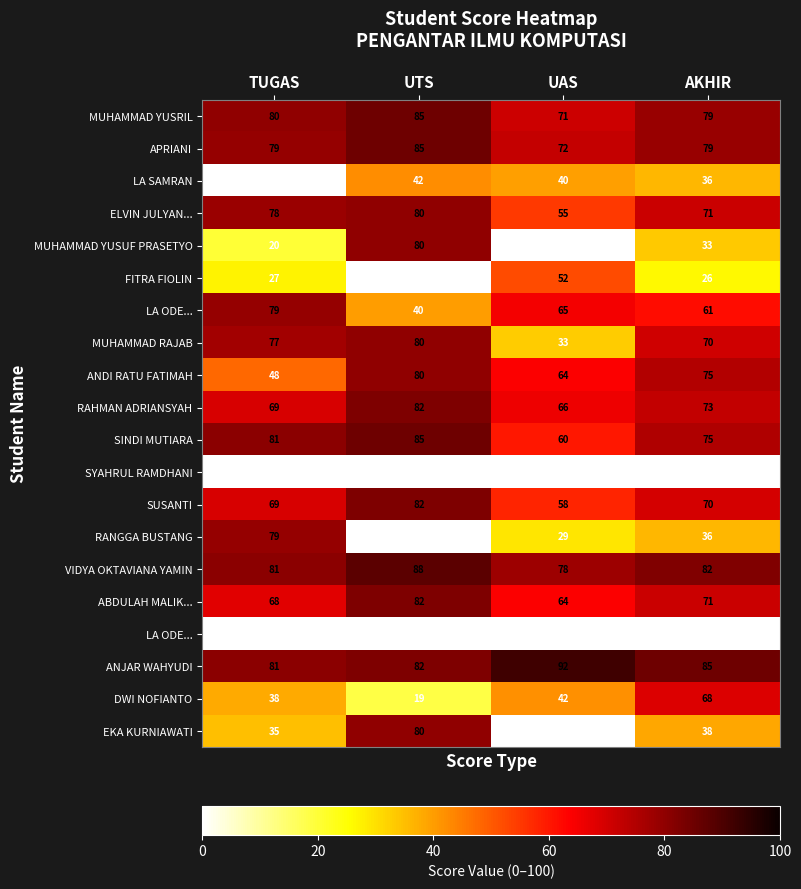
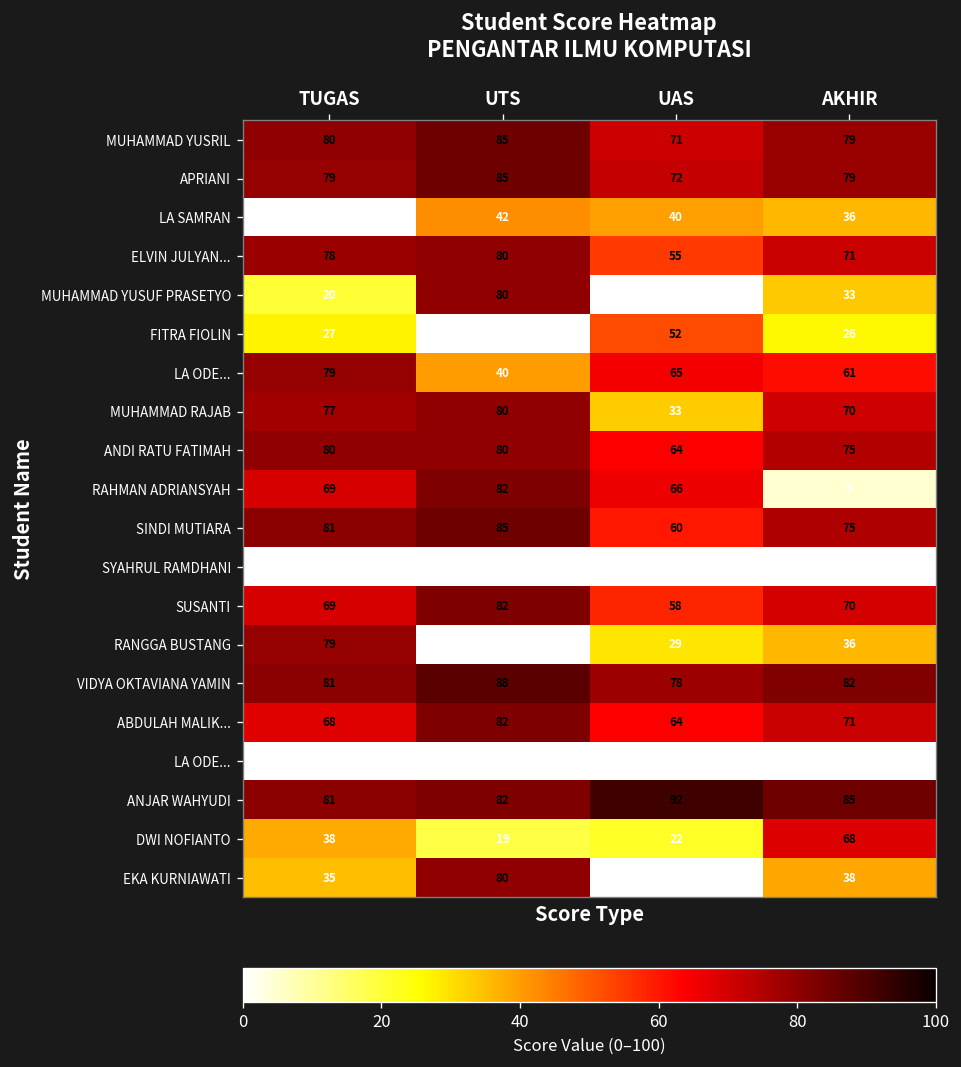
  {
    "MUHAMMAD YUSRIL": {
      "TUGAS": 80,
      "UTS": 85,
      "UAS": 71,
      "AKHIR": 79
    },
    "APRIANI": {
      "TUGAS": 79,
      "UTS": 85,
      "UAS": 72,
      "AKHIR": 79
    },
    "LA SAMRAN": {
      "UTS": 42,
      "UAS": 40,
      "AKHIR": 36
    },
    "ELVIN JULYAN...": {
      "TUGAS": 78,
      "UTS": 80,
      "UAS": 55,
      "AKHIR": 71
    },
    "MUHAMMAD YUSUF PRASETYO": {
      "TUGAS": 20,
      "UTS": 80,
      "AKHIR": 33
    },
    "FITRA FIOLIN": {
      "TUGAS": 27,
      "UAS": 52,
      "AKHIR": 26
    },
    "MUHAMMAD RAJAB": {
      "TUGAS": 77,
      "UTS": 80,
      "UAS": 33,
      "AKHIR": 70
    },
    "ANDI RATU FATIMAH": {
-     "TUGAS": 48,
+     "TUGAS": 80,
      "UTS": 80,
      "UAS": 64,
      "AKHIR": 75
    },
    "RAHMAN ADRIANSYAH": {
      "TUGAS": 69,
      "UTS": 82,
      "UAS": 66,
-     "AKHIR": 73
+     "AKHIR": 5
    },
    "SINDI MUTIARA": {
      "TUGAS": 81,
      "UTS": 85,
      "UAS": 60,
      "AKHIR": 75
    },
    "SUSANTI": {
      "TUGAS": 69,
      "UTS": 82,
      "UAS": 58,
      "AKHIR": 70
    },
    "RANGGA BUSTANG": {
      "TUGAS": 79,
      "UAS": 29,
      "AKHIR": 36
    },
    "VIDYA OKTAVIANA YAMIN": {
      "TUGAS": 81,
      "UTS": 88,
      "UAS": 78,
      "AKHIR": 82
    },
    "ABDULAH MALIK...": {
      "TUGAS": 68,
      "UTS": 82,
      "UAS": 64,
      "AKHIR": 71
    },
    "ANJAR WAHYUDI": {
      "TUGAS": 81,
      "UTS": 82,
      "UAS": 92,
      "AKHIR": 85
    },
    "DWI NOFIANTO": {
      "TUGAS": 38,
      "UTS": 19,
-     "UAS": 42,
+     "UAS": 22,
      "AKHIR": 68
    },
    "EKA KURNIAWATI": {
      "TUGAS": 35,
      "UTS": 80,
      "AKHIR": 38
    }
  }
